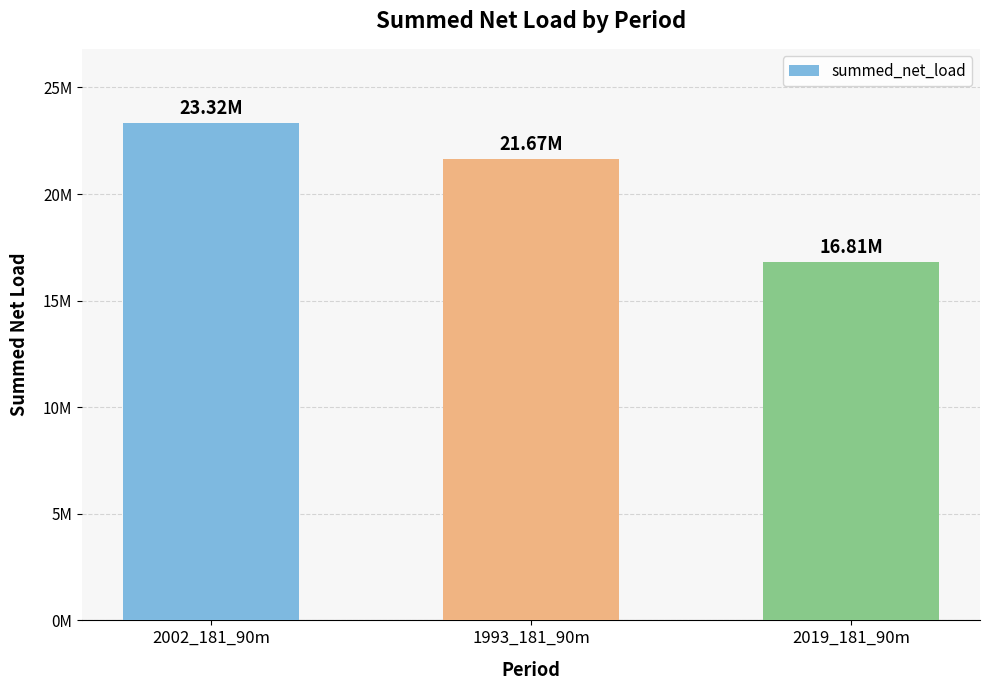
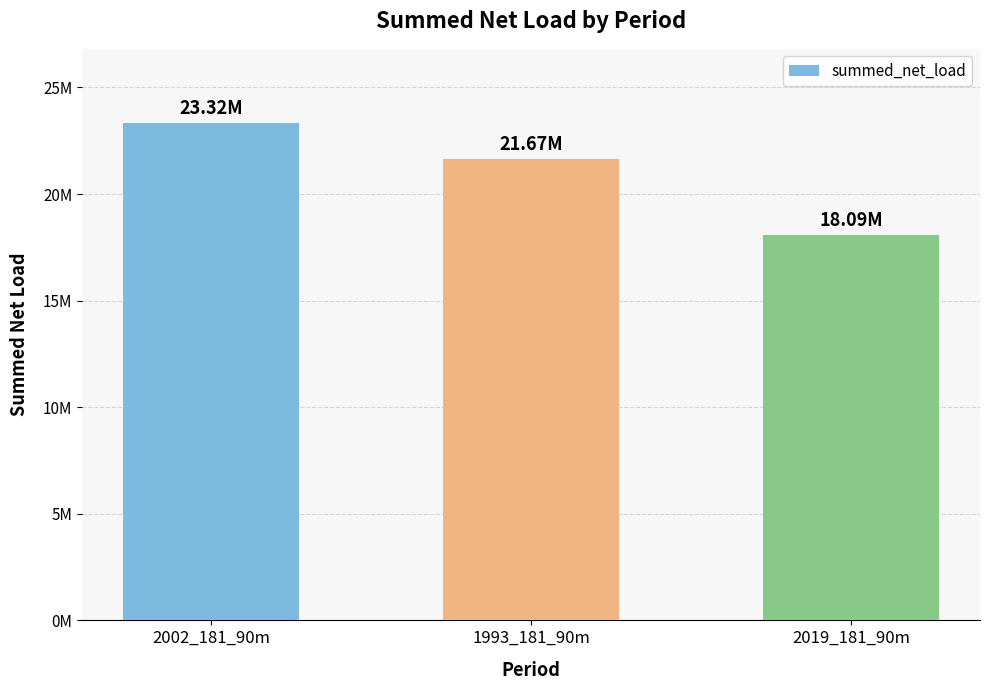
  {
    "2002_181_90m": "23.32M",
    "1993_181_90m": "21.67M",
-   "2019_181_90m": "16.81M"
+   "2019_181_90m": "18.09M"
  }
